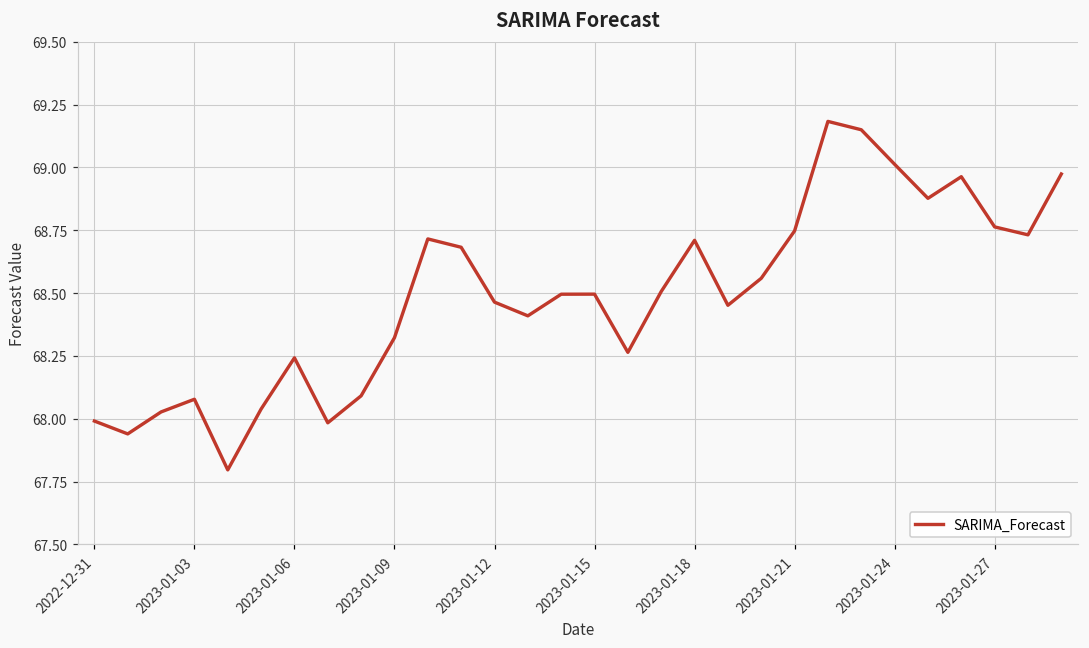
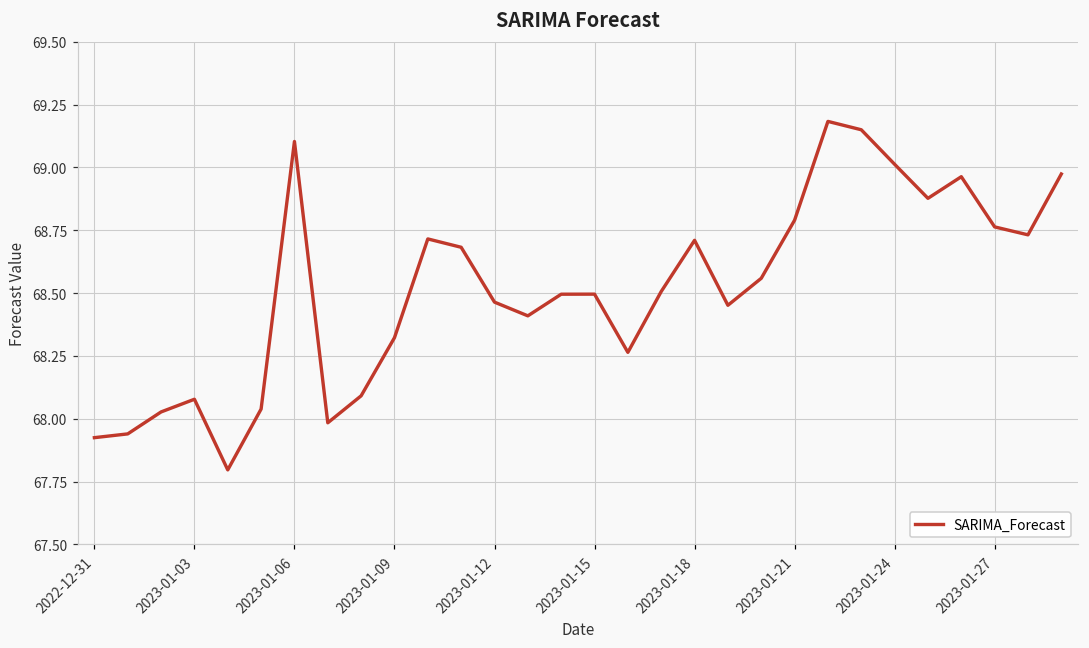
  {
-   "2022-12-31": 67.99,
+   "2022-12-31": 67.92,
    "2023-01-03": 68.08,
-   "2023-01-06": 68.24,
+   "2023-01-06": 69.10,
    "2023-01-09": 68.32,
    "2023-01-12": 68.46,
    "2023-01-15": 68.50,
    "2023-01-18": 68.71,
-   "2023-01-21": 68.75,
+   "2023-01-21": 68.79,
    "2023-01-24": 69.01,
    "2023-01-27": 68.76
  }
